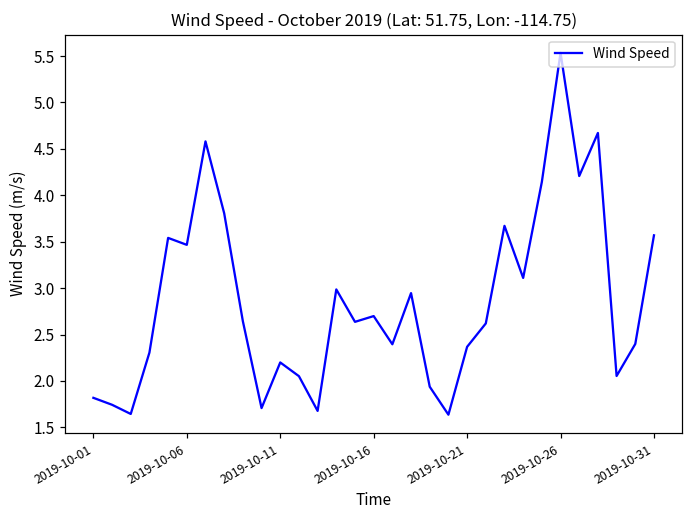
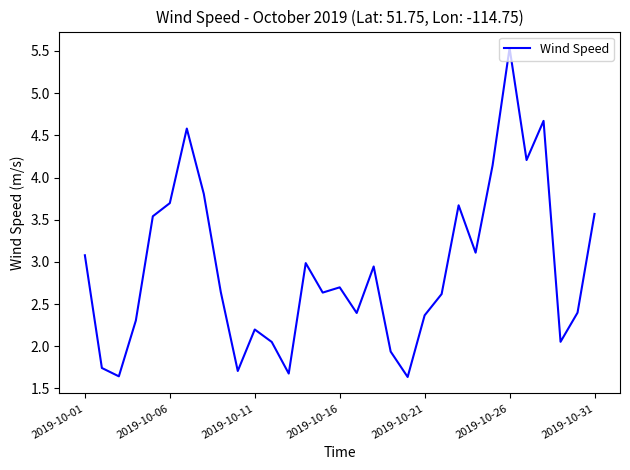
  {
-   "2019-10-01": 1.8,
-   "2019-10-06": 3.5,
+   "2019-10-01": 3.1,
+   "2019-10-06": 3.7,
    "2019-10-11": 2.2,
    "2019-10-16": 2.7,
    "2019-10-21": 2.4,
    "2019-10-31": 3.6
  }
